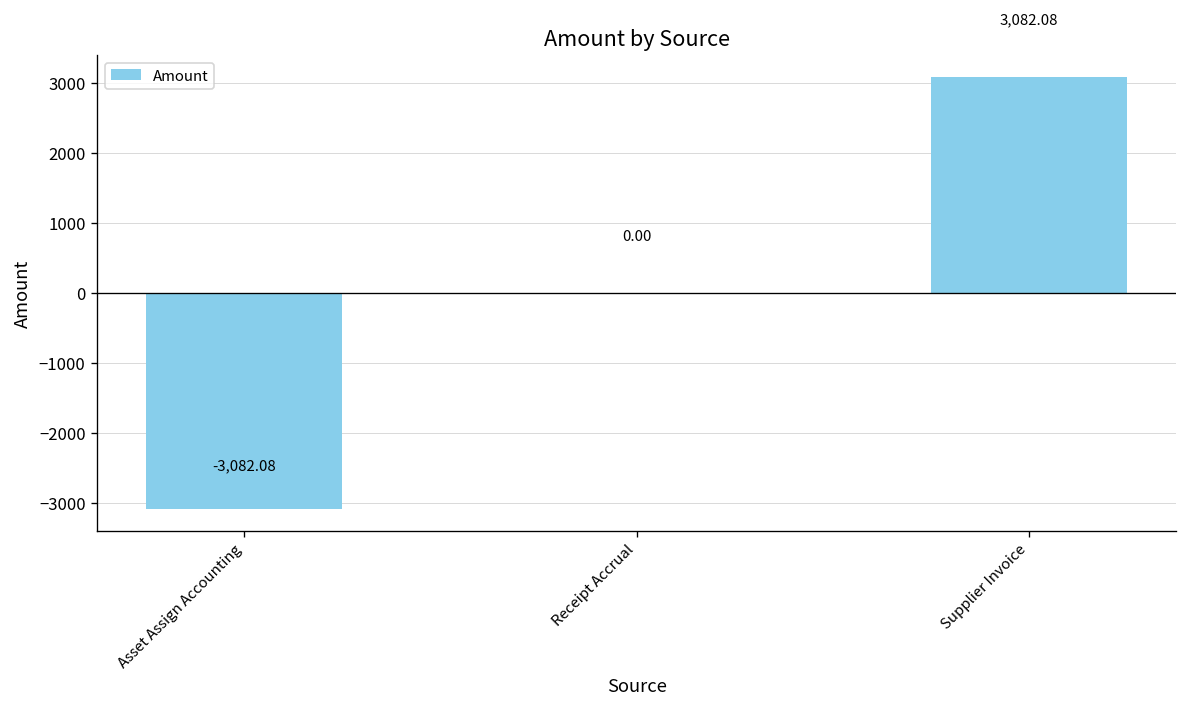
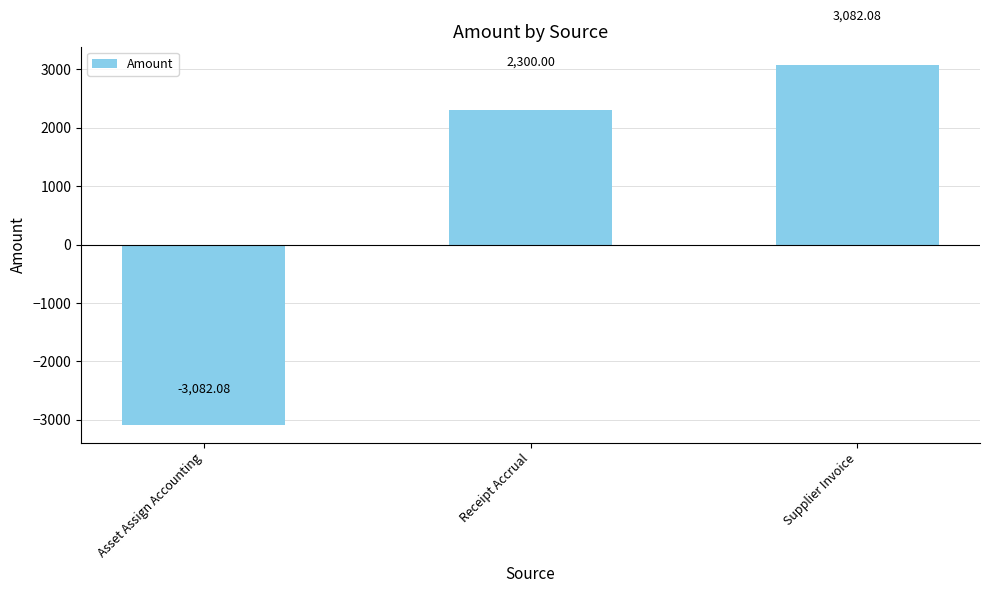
  {
    "Asset Assign Accounting": "-3,082.08",
-   "Receipt Accrual": "0.00"
+   "Receipt Accrual": "2,300.00"
  }
